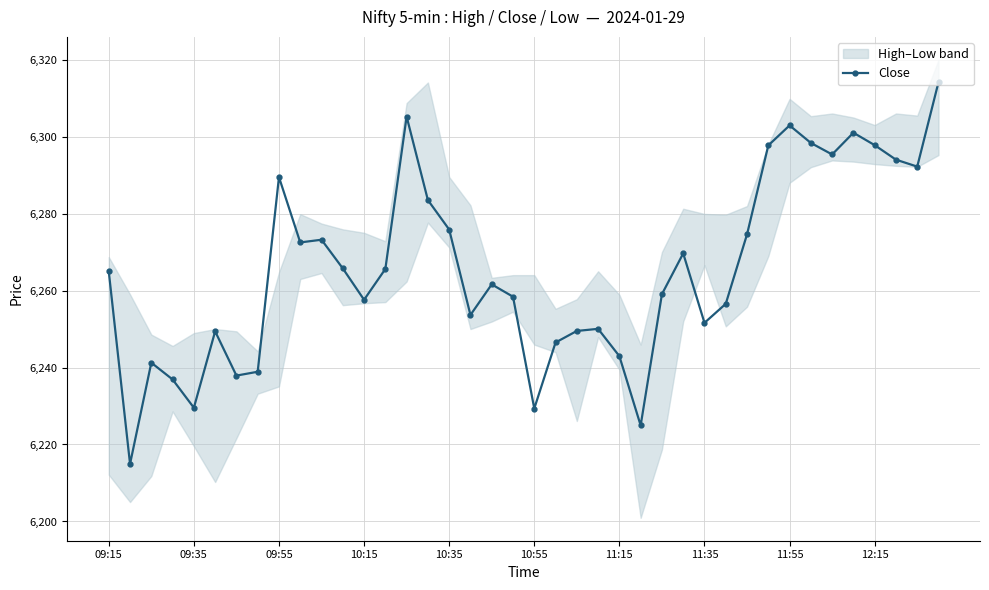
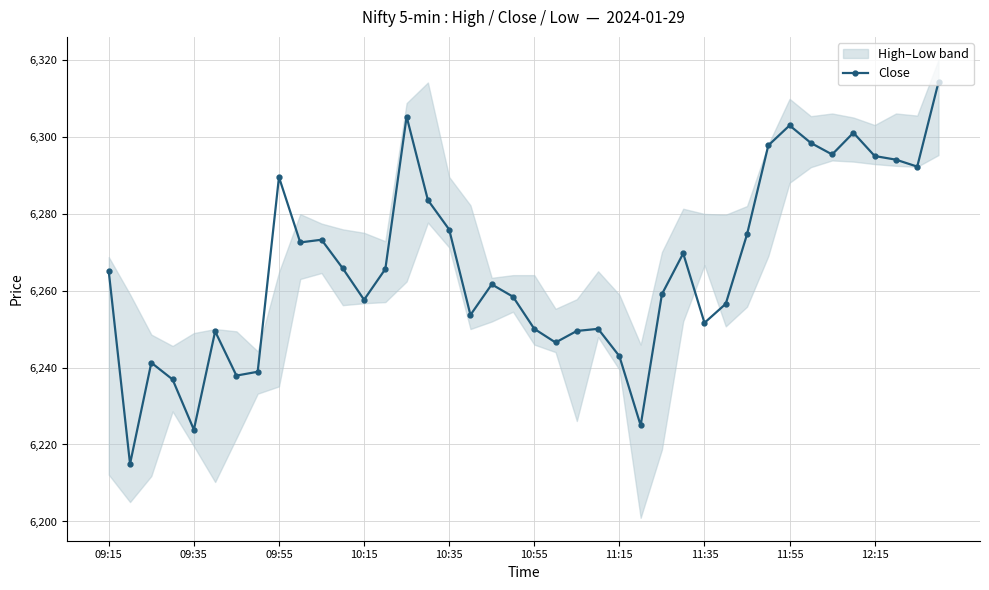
  {
    "Close": {
      "09:15": "6,265",
-     "09:35": "6,230",
+     "09:35": "6,224",
      "09:55": "6,289",
      "10:15": "6,258",
      "10:35": "6,276",
-     "10:55": "6,229",
+     "10:55": "6,250",
      "11:15": "6,243",
      "11:35": "6,252",
      "11:55": "6,303",
-     "12:15": "6,298"
+     "12:15": "6,295"
    }
  }
